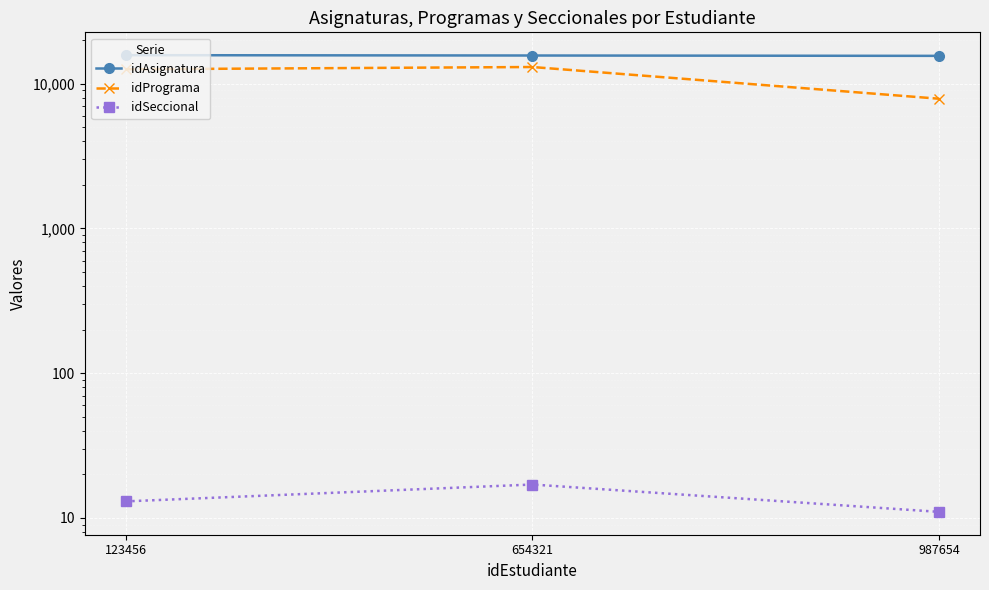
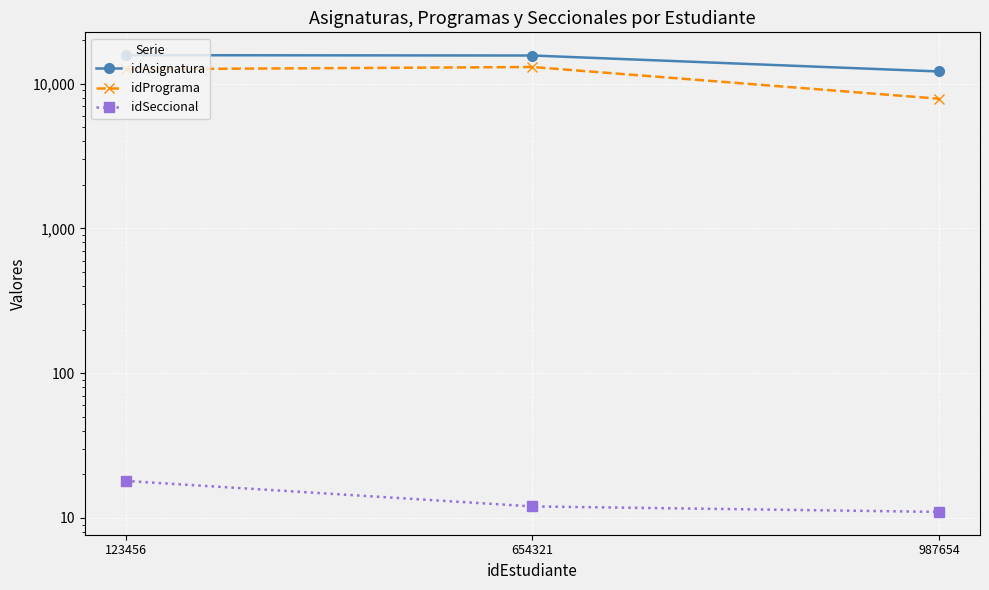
  {
    "idAsignatura": {
      "654321": "16,000",
-     "987654": "16,000"
+     "987654": "12,000"
    },
    "idPrograma": {
      "654321": "13,000",
      "987654": "8,000"
    },
    "idSeccional": {
-     "123456": "13",
-     "654321": "17",
+     "123456": "18",
+     "654321": "12",
      "987654": "11"
    }
  }
